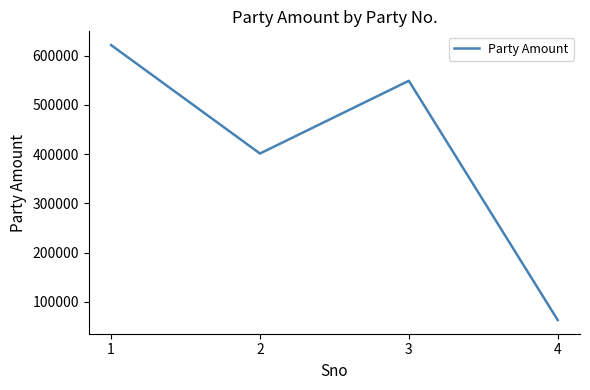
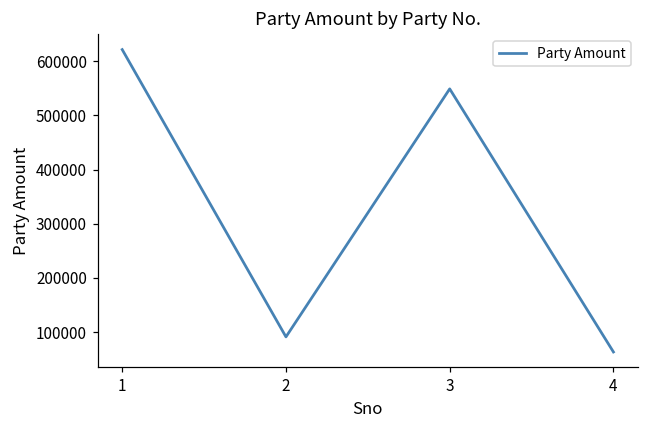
  {
    "1": 620000,
-   "2": 400000,
+   "2": 90000,
    "3": 550000,
    "4": 60000
  }
